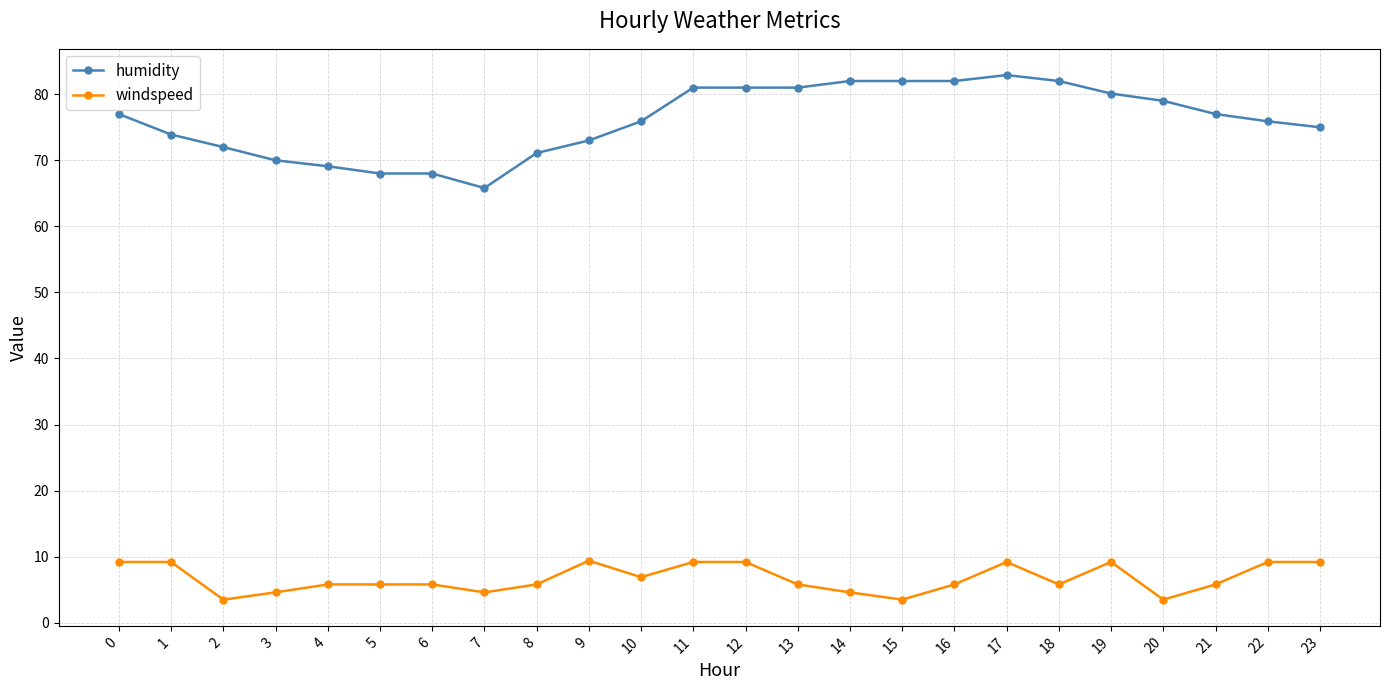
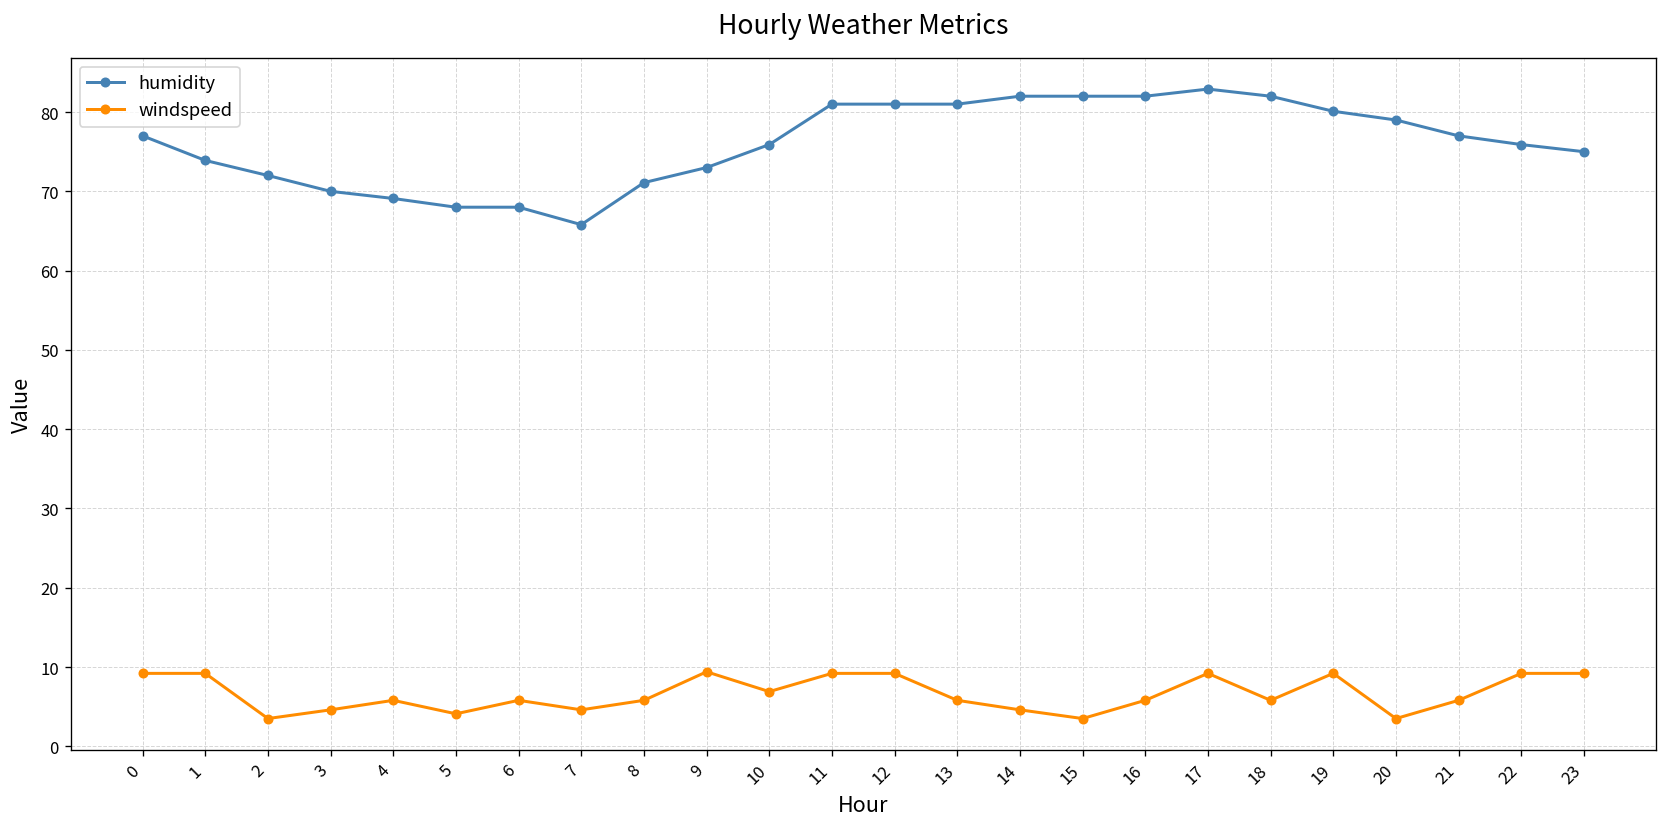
  {
    "humidity": {
      "0": 77,
      "1": 74,
      "2": 72,
      "3": 70,
      "4": 69,
      "5": 68,
      "6": 68,
      "7": 66,
      "8": 71,
      "9": 73,
      "10": 76,
      "11": 81,
      "12": 81,
      "13": 81,
      "14": 82,
      "15": 82,
      "16": 82,
      "17": 83,
      "18": 82,
      "19": 80,
      "20": 79,
      "21": 77,
      "22": 76,
      "23": 75
    },
    "windspeed": {
      "0": 9,
      "1": 9,
      "2": 4,
      "3": 5,
      "4": 6,
-     "5": 6,
+     "5": 4,
      "6": 6,
      "7": 5,
      "8": 6,
      "9": 9,
      "10": 7,
      "11": 9,
      "12": 9,
      "13": 6,
      "14": 5,
      "15": 4,
      "16": 6,
      "17": 9,
      "18": 6,
      "19": 9,
      "20": 4,
      "21": 6,
      "22": 9,
      "23": 9
    }
  }
